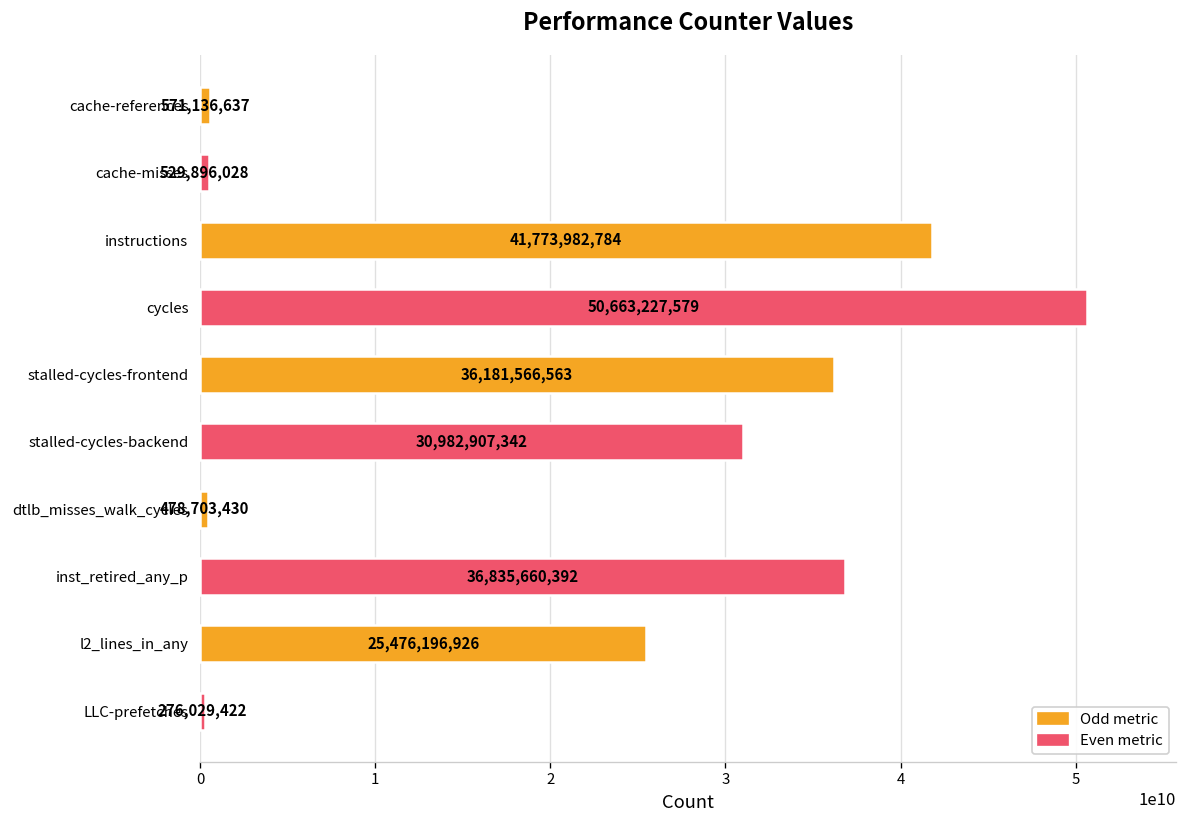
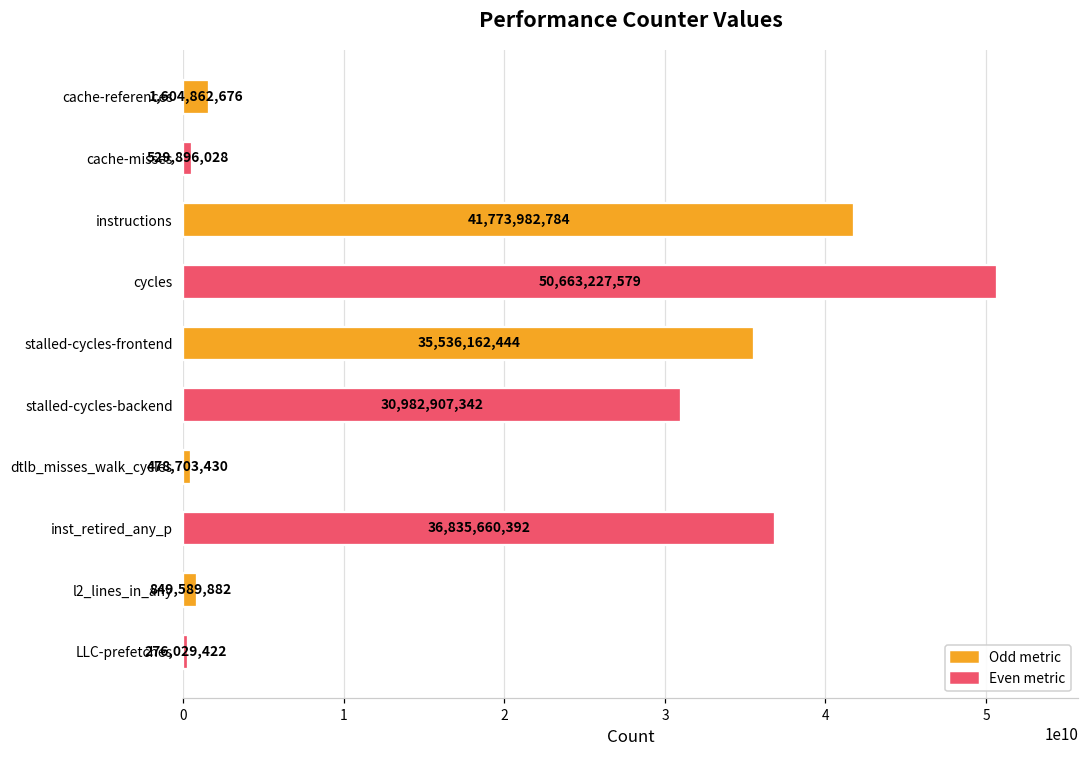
  {
-   "cache-references": "571,136,637",
+   "cache-references": "1,604,862,676",
    "cache-misses": "529,896,028",
    "instructions": "41,773,982,784",
    "cycles": "50,663,227,579",
-   "stalled-cycles-frontend": "36,181,566,563",
+   "stalled-cycles-frontend": "35,536,162,444",
    "stalled-cycles-backend": "30,982,907,342",
    "dtlb_misses_walk_cycles": "478,703,430",
    "inst_retired_any_p": "36,835,660,392",
-   "l2_lines_in_any": "25,476,196,926",
+   "l2_lines_in_any": "849,589,882",
    "LLC-prefetches": "276,029,422"
  }
